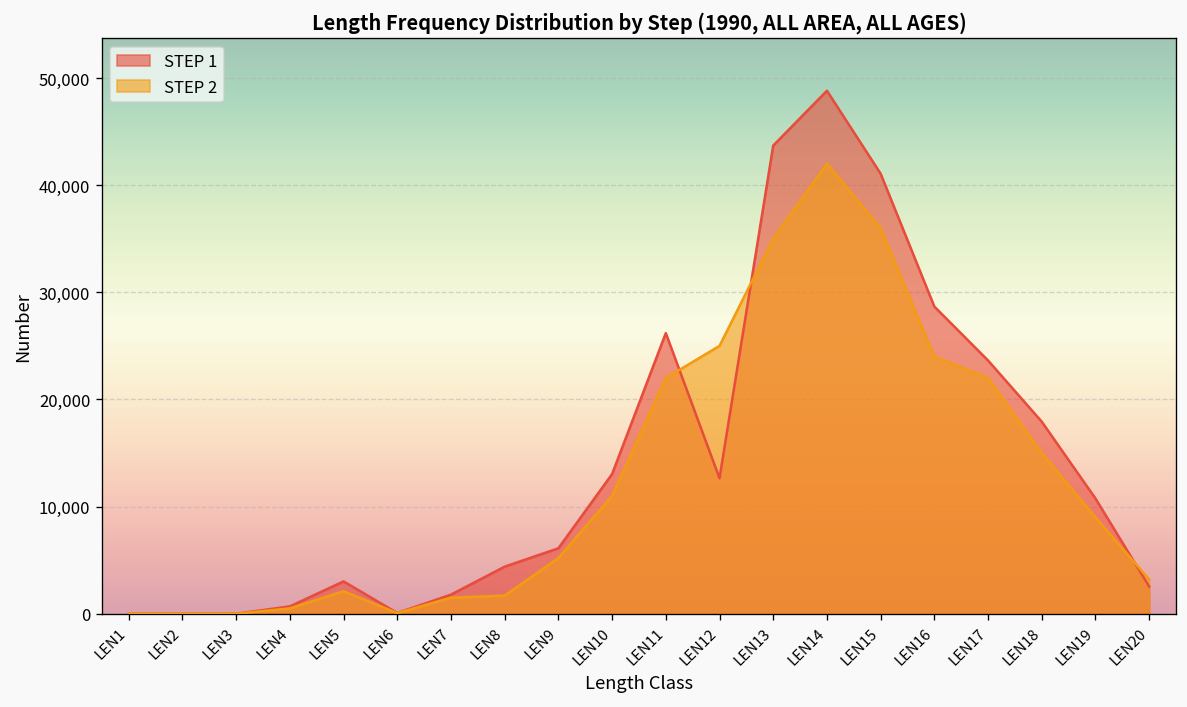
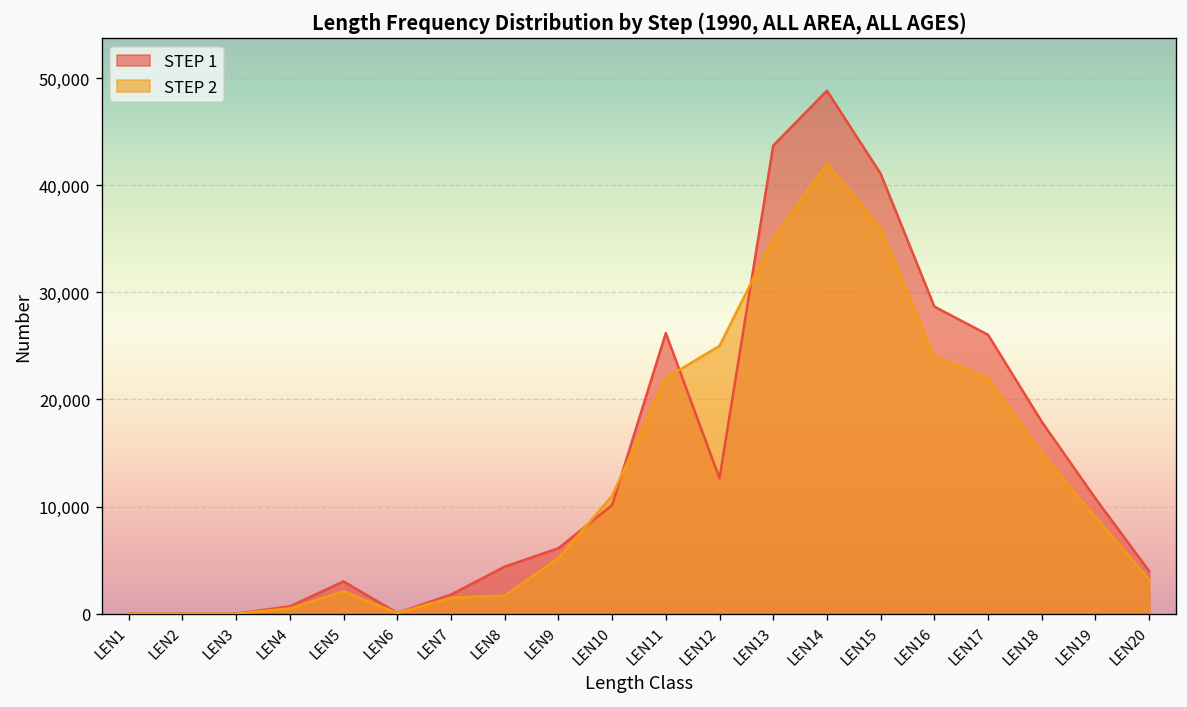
  {
    "STEP 1": {
      "LEN5": "3,000",
      "LEN8": "4,000",
      "LEN9": "6,000",
-     "LEN10": "13,000",
+     "LEN10": "10,000",
      "LEN11": "26,000",
      "LEN12": "13,000",
      "LEN13": "44,000",
      "LEN14": "49,000",
      "LEN15": "41,000",
      "LEN16": "29,000",
-     "LEN17": "24,000",
+     "LEN17": "26,000",
      "LEN18": "18,000",
      "LEN19": "11,000",
-     "LEN20": "3,000"
+     "LEN20": "4,000"
    },
    "STEP 2": {
      "LEN5": "2,000",
      "LEN8": "2,000",
      "LEN9": "5,000",
      "LEN10": "11,000",
      "LEN11": "22,000",
      "LEN12": "25,000",
      "LEN13": "35,000",
      "LEN14": "42,000",
      "LEN15": "36,000",
      "LEN16": "24,000",
      "LEN17": "22,000",
      "LEN18": "15,000",
      "LEN19": "9,000",
      "LEN20": "3,000"
    }
  }
